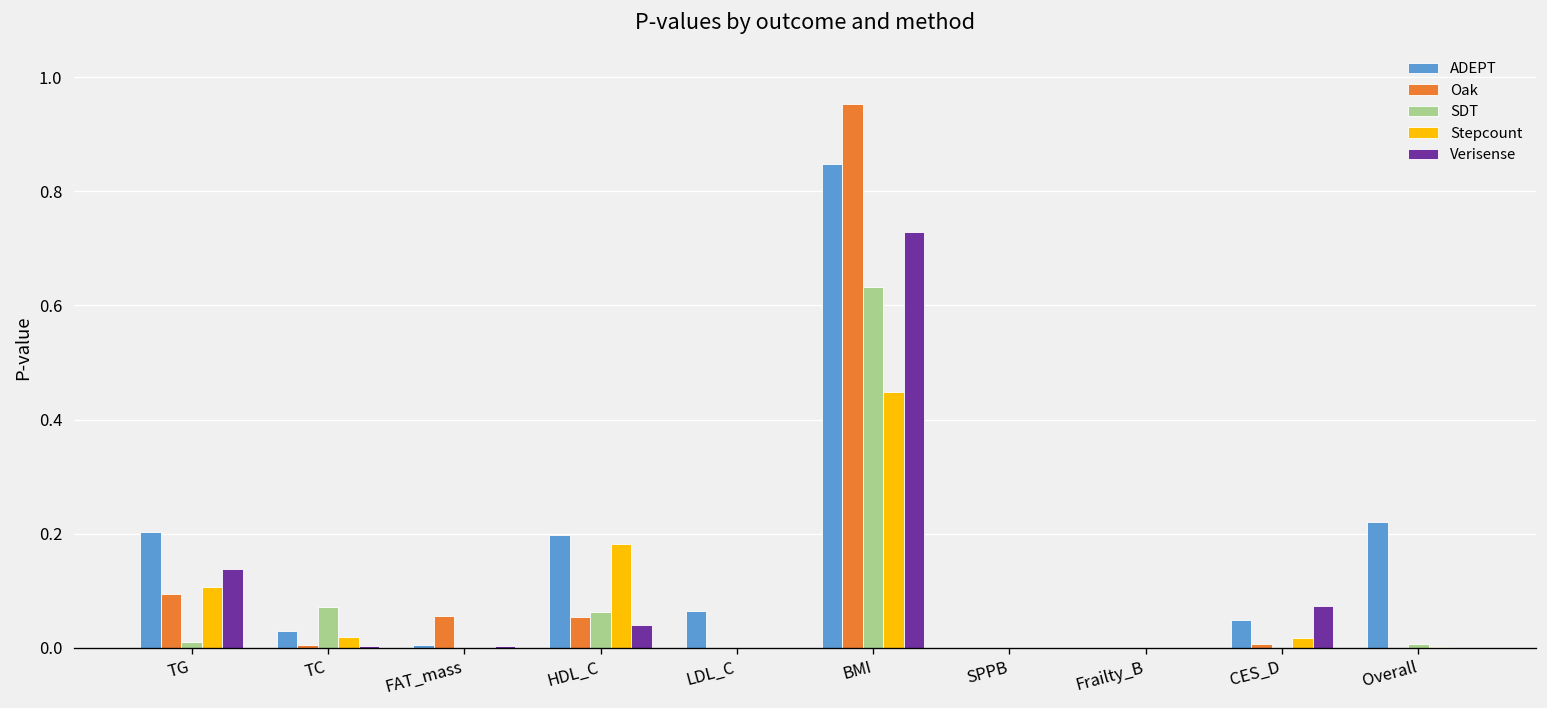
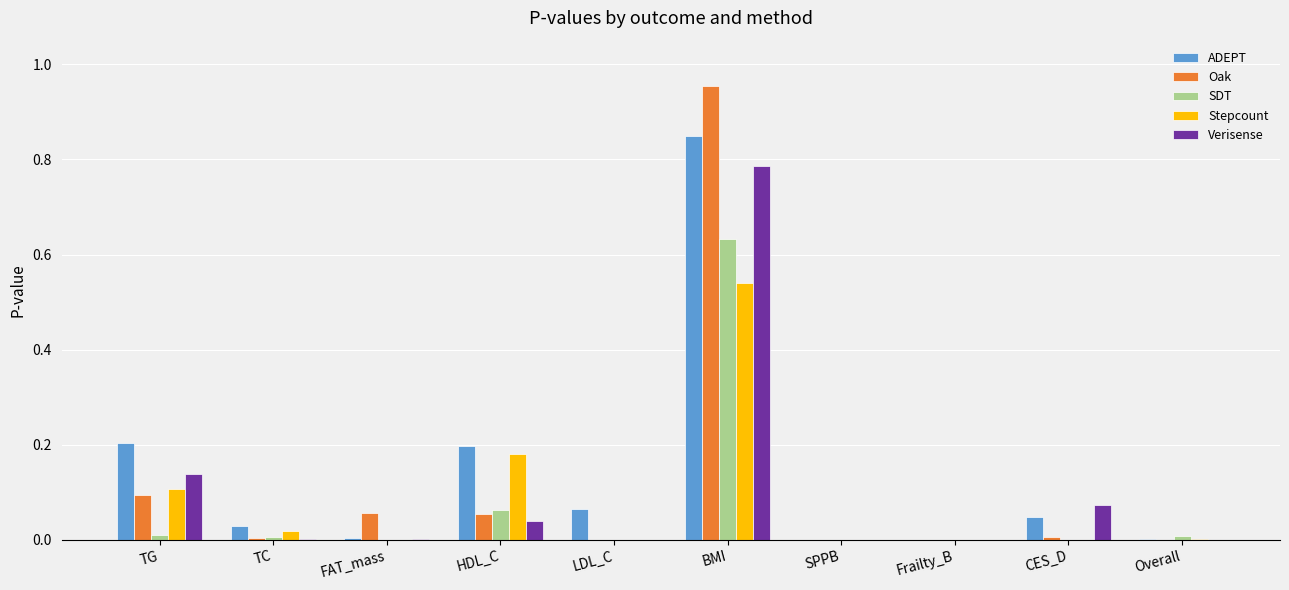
  {
    "ADEPT": {
      "TG": 0.20,
      "TC": 0.03,
      "HDL_C": 0.20,
      "LDL_C": 0.06,
      "BMI": 0.85,
      "CES_D": 0.05,
-     "Overall": 0.22
+     "Overall": 0.00
    },
    "Oak": {
      "TG": 0.09,
      "FAT_mass": 0.06,
      "HDL_C": 0.05,
      "BMI": 0.95,
      "CES_D": 0.01
    },
    "SDT": {
      "TG": 0.01,
-     "TC": 0.07,
+     "TC": 0.01,
      "HDL_C": 0.06,
      "BMI": 0.63,
      "Overall": 0.01
    },
    "Stepcount": {
      "TG": 0.11,
      "TC": 0.02,
      "HDL_C": 0.18,
-     "BMI": 0.45,
-     "CES_D": 0.02
+     "BMI": 0.54,
+     "CES_D": 0.00
    },
    "Verisense": {
      "TG": 0.14,
      "HDL_C": 0.04,
-     "BMI": 0.73,
+     "BMI": 0.79,
      "CES_D": 0.07
    }
  }
